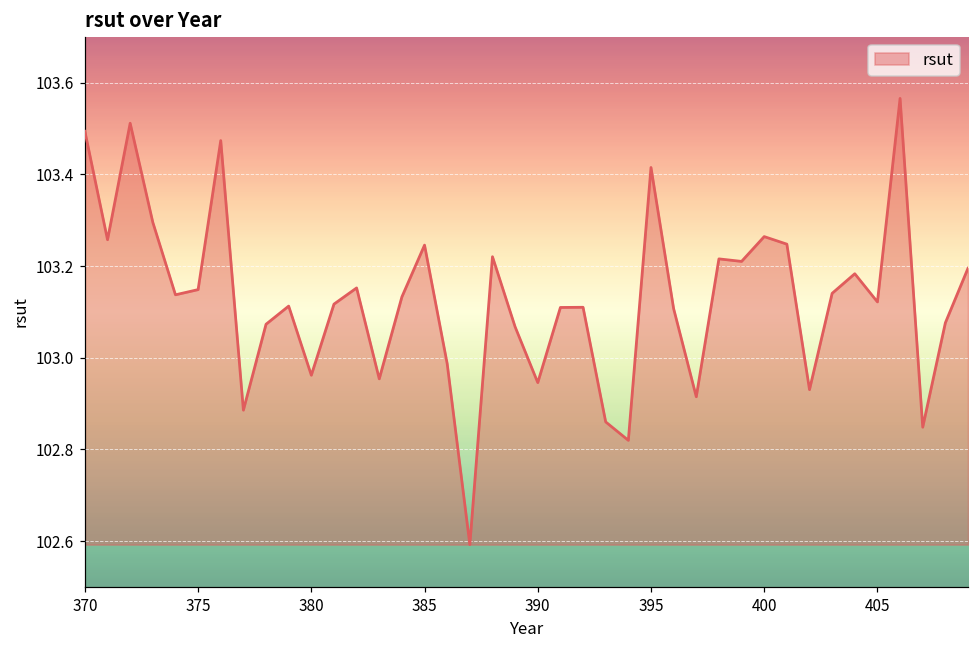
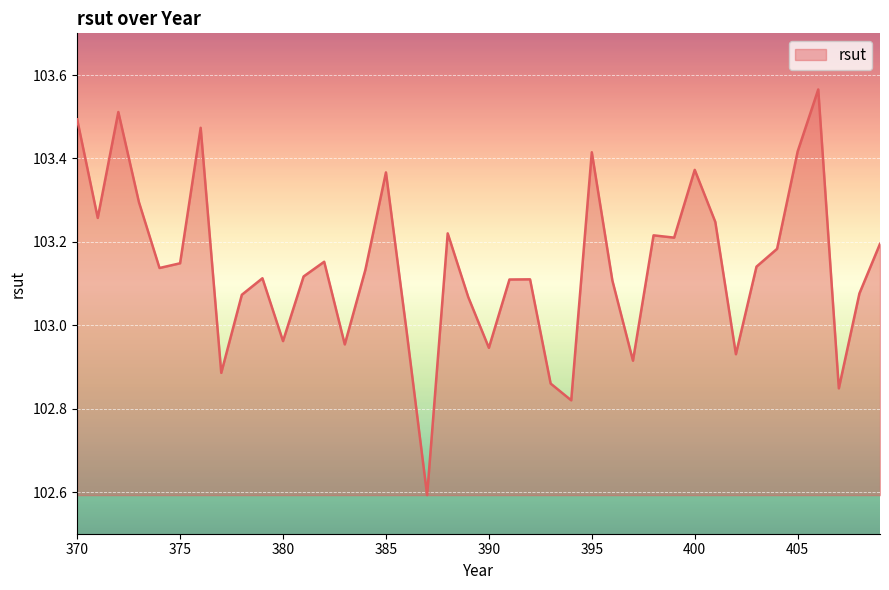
  {
    "370": 103.49,
    "375": 103.15,
    "380": 102.96,
-   "385": 103.25,
+   "385": 103.37,
    "390": 102.95,
    "395": 103.41,
-   "400": 103.26,
-   "405": 103.12
+   "400": 103.37,
+   "405": 103.42
  }
